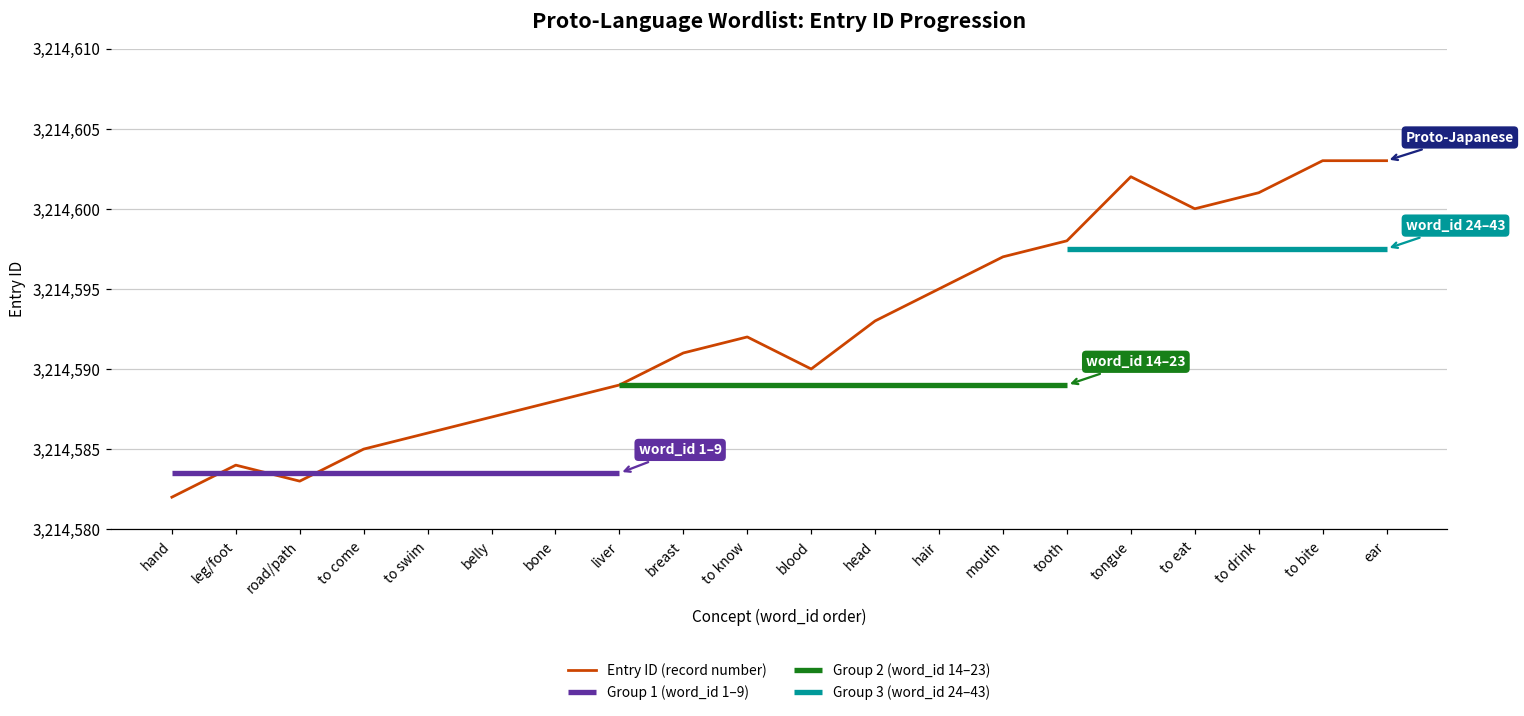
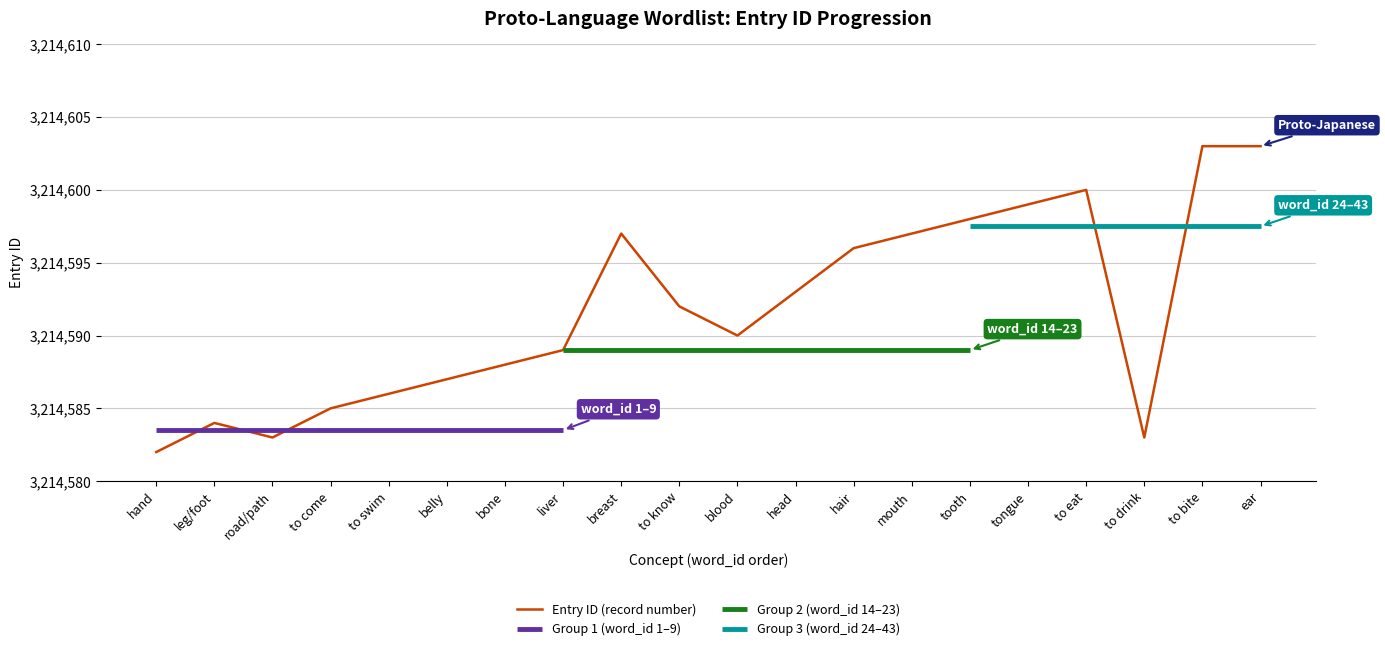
  {
    "hand": "3,214,582",
    "leg/foot": "3,214,584",
    "road/path": "3,214,583",
    "to come": "3,214,585",
    "to swim": "3,214,586",
    "belly": "3,214,587",
    "bone": "3,214,588",
    "liver": "3,214,589",
-   "breast": "3,214,591",
+   "breast": "3,214,597",
    "to know": "3,214,592",
    "blood": "3,214,590",
    "head": "3,214,593",
-   "hair": "3,214,595",
+   "hair": "3,214,596",
    "mouth": "3,214,597",
    "tooth": "3,214,598",
-   "tongue": "3,214,602",
+   "tongue": "3,214,599",
    "to eat": "3,214,600",
-   "to drink": "3,214,601",
+   "to drink": "3,214,583",
    "to bite": "3,214,603",
    "ear": "3,214,603"
  }
